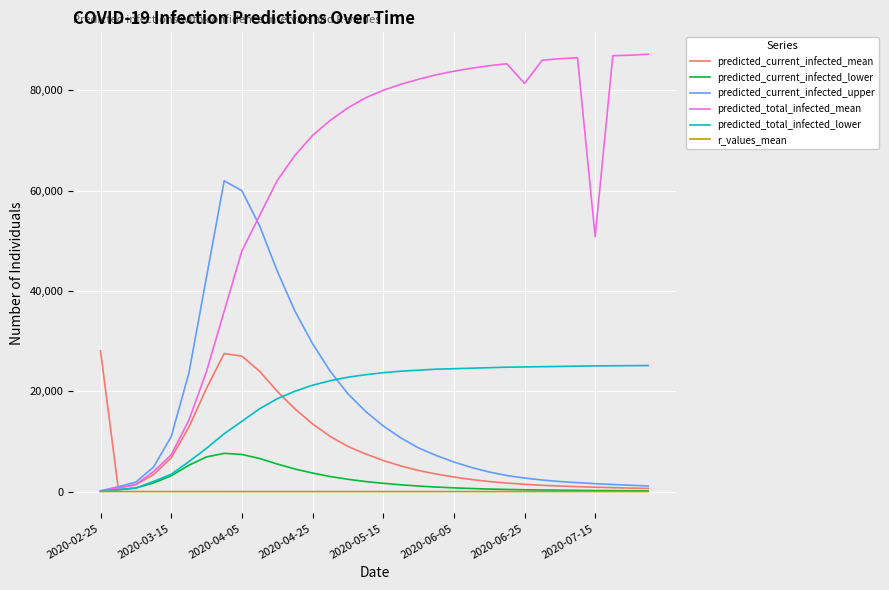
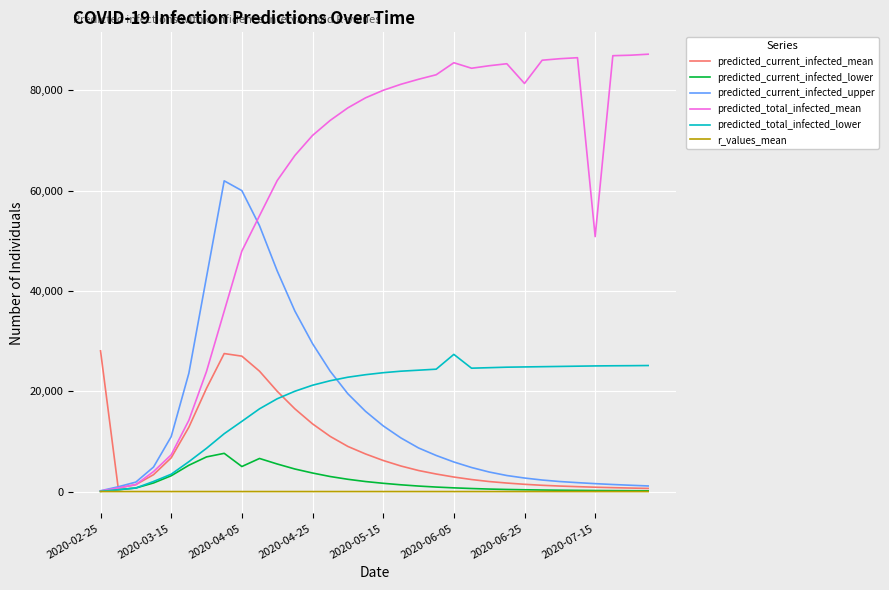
  {
    "predicted_current_infected_mean": {
      "2020-02-25": "28,000",
      "2020-03-15": "7,000",
      "2020-04-05": "27,000",
      "2020-04-25": "14,000",
      "2020-05-15": "6,000",
      "2020-06-05": "3,000",
      "2020-06-25": "1,000",
      "2020-07-15": "1,000"
    },
    "predicted_current_infected_lower": {
-     "2020-04-05": "7,000",
+     "2020-04-05": "5,000",
      "2020-04-25": "4,000",
      "2020-05-15": "2,000",
      "2020-06-05": "1,000"
    },
    "predicted_current_infected_upper": {
      "2020-03-15": "11,000",
      "2020-04-05": "60,000",
      "2020-04-25": "30,000",
      "2020-05-15": "13,000",
      "2020-06-05": "6,000",
      "2020-06-25": "3,000",
      "2020-07-15": "2,000"
    },
    "predicted_total_infected_mean": {
      "2020-03-15": "7,000",
      "2020-04-05": "48,000",
      "2020-04-25": "71,000",
      "2020-05-15": "80,000",
-     "2020-06-05": "84,000",
+     "2020-06-05": "86,000",
      "2020-06-25": "81,000",
      "2020-07-15": "51,000"
    },
    "predicted_total_infected_lower": {
      "2020-04-05": "14,000",
      "2020-04-25": "21,000",
      "2020-05-15": "24,000",
-     "2020-06-05": "25,000",
+     "2020-06-05": "27,000",
      "2020-06-25": "25,000",
      "2020-07-15": "25,000"
    },
    "r_values_mean": {
      "2020-03-15": "0",
      "2020-04-05": "0",
      "2020-04-25": "0",
      "2020-05-15": "0",
      "2020-06-05": "0"
    }
  }
